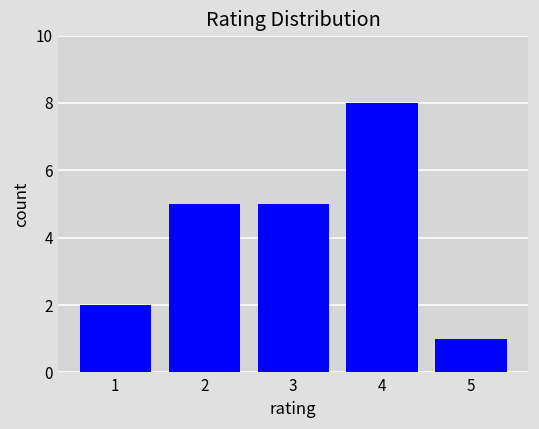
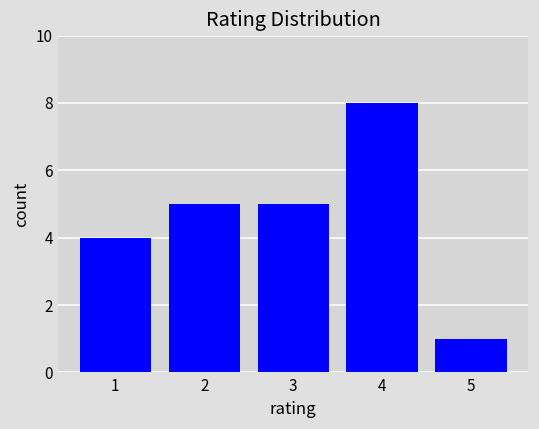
  {
-   "1": 2,
+   "1": 4,
    "2": 5,
    "3": 5,
    "4": 8,
    "5": 1
  }
